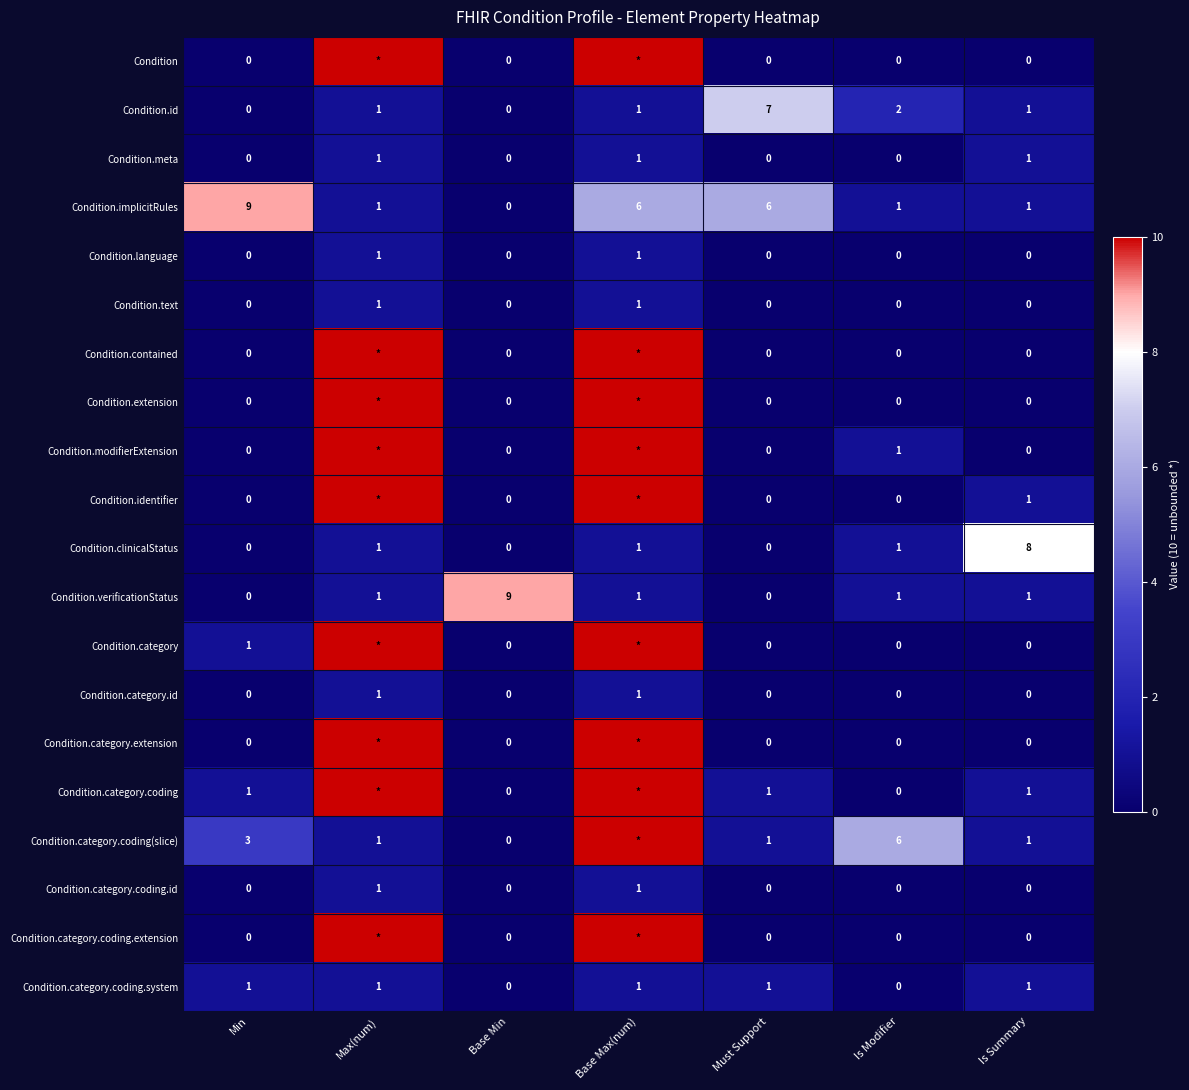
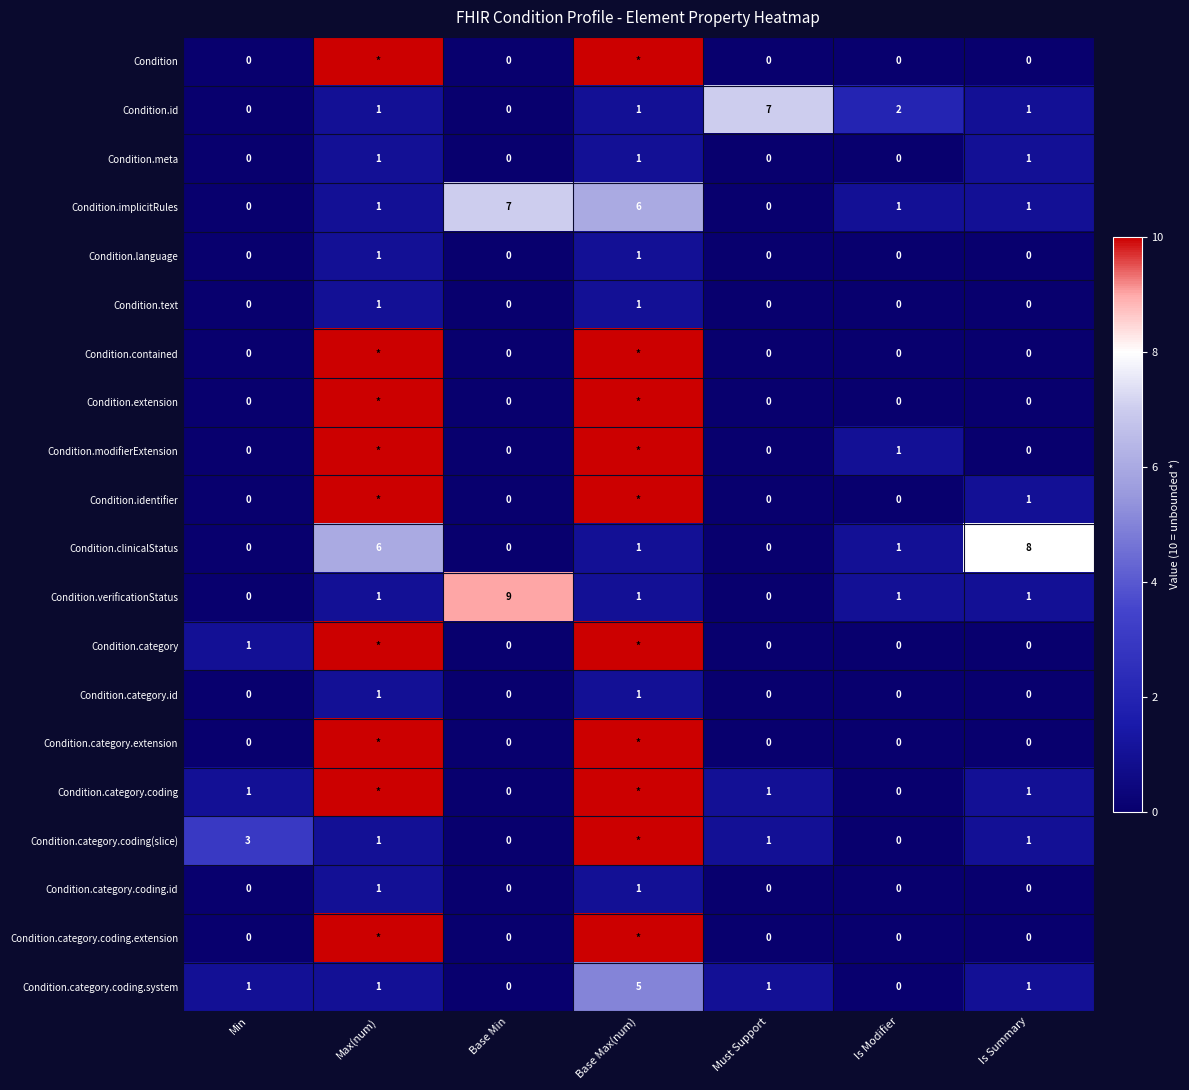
  {
    "Condition": {
      "Min": 0,
      "Base Min": 0,
      "Must Support": 0,
      "Is Modifier": 0,
      "Is Summary": 0
    },
    "Condition.id": {
      "Min": 0,
      "Max(num)": 1,
      "Base Min": 0,
      "Base Max(num)": 1,
      "Must Support": 7,
      "Is Modifier": 2,
      "Is Summary": 1
    },
    "Condition.meta": {
      "Min": 0,
      "Max(num)": 1,
      "Base Min": 0,
      "Base Max(num)": 1,
      "Must Support": 0,
      "Is Modifier": 0,
      "Is Summary": 1
    },
    "Condition.implicitRules": {
-     "Min": 9,
+     "Min": 0,
      "Max(num)": 1,
-     "Base Min": 0,
+     "Base Min": 7,
      "Base Max(num)": 6,
-     "Must Support": 6,
+     "Must Support": 0,
      "Is Modifier": 1,
      "Is Summary": 1
    },
    "Condition.language": {
      "Min": 0,
      "Max(num)": 1,
      "Base Min": 0,
      "Base Max(num)": 1,
      "Must Support": 0,
      "Is Modifier": 0,
      "Is Summary": 0
    },
    "Condition.text": {
      "Min": 0,
      "Max(num)": 1,
      "Base Min": 0,
      "Base Max(num)": 1,
      "Must Support": 0,
      "Is Modifier": 0,
      "Is Summary": 0
    },
    "Condition.contained": {
      "Min": 0,
      "Base Min": 0,
      "Must Support": 0,
      "Is Modifier": 0,
      "Is Summary": 0
    },
    "Condition.extension": {
      "Min": 0,
      "Base Min": 0,
      "Must Support": 0,
      "Is Modifier": 0,
      "Is Summary": 0
    },
    "Condition.modifierExtension": {
      "Min": 0,
      "Base Min": 0,
      "Must Support": 0,
      "Is Modifier": 1,
      "Is Summary": 0
    },
    "Condition.identifier": {
      "Min": 0,
      "Base Min": 0,
      "Must Support": 0,
      "Is Modifier": 0,
      "Is Summary": 1
    },
    "Condition.clinicalStatus": {
      "Min": 0,
-     "Max(num)": 1,
+     "Max(num)": 6,
      "Base Min": 0,
      "Base Max(num)": 1,
      "Must Support": 0,
      "Is Modifier": 1,
      "Is Summary": 8
    },
    "Condition.verificationStatus": {
      "Min": 0,
      "Max(num)": 1,
      "Base Min": 9,
      "Base Max(num)": 1,
      "Must Support": 0,
      "Is Modifier": 1,
      "Is Summary": 1
    },
    "Condition.category": {
      "Min": 1,
      "Base Min": 0,
      "Must Support": 0,
      "Is Modifier": 0,
      "Is Summary": 0
    },
    "Condition.category.id": {
      "Min": 0,
      "Max(num)": 1,
      "Base Min": 0,
      "Base Max(num)": 1,
      "Must Support": 0,
      "Is Modifier": 0,
      "Is Summary": 0
    },
    "Condition.category.extension": {
      "Min": 0,
      "Base Min": 0,
      "Must Support": 0,
      "Is Modifier": 0,
      "Is Summary": 0
    },
    "Condition.category.coding": {
      "Min": 1,
      "Base Min": 0,
      "Must Support": 1,
      "Is Modifier": 0,
      "Is Summary": 1
    },
    "Condition.category.coding(slice)": {
      "Min": 3,
      "Max(num)": 1,
      "Base Min": 0,
      "Must Support": 1,
-     "Is Modifier": 6,
+     "Is Modifier": 0,
      "Is Summary": 1
    },
    "Condition.category.coding.id": {
      "Min": 0,
      "Max(num)": 1,
      "Base Min": 0,
      "Base Max(num)": 1,
      "Must Support": 0,
      "Is Modifier": 0,
      "Is Summary": 0
    },
    "Condition.category.coding.extension": {
      "Min": 0,
      "Base Min": 0,
      "Must Support": 0,
      "Is Modifier": 0,
      "Is Summary": 0
    },
    "Condition.category.coding.system": {
      "Min": 1,
      "Max(num)": 1,
      "Base Min": 0,
-     "Base Max(num)": 1,
+     "Base Max(num)": 5,
      "Must Support": 1,
      "Is Modifier": 0,
      "Is Summary": 1
    }
  }
